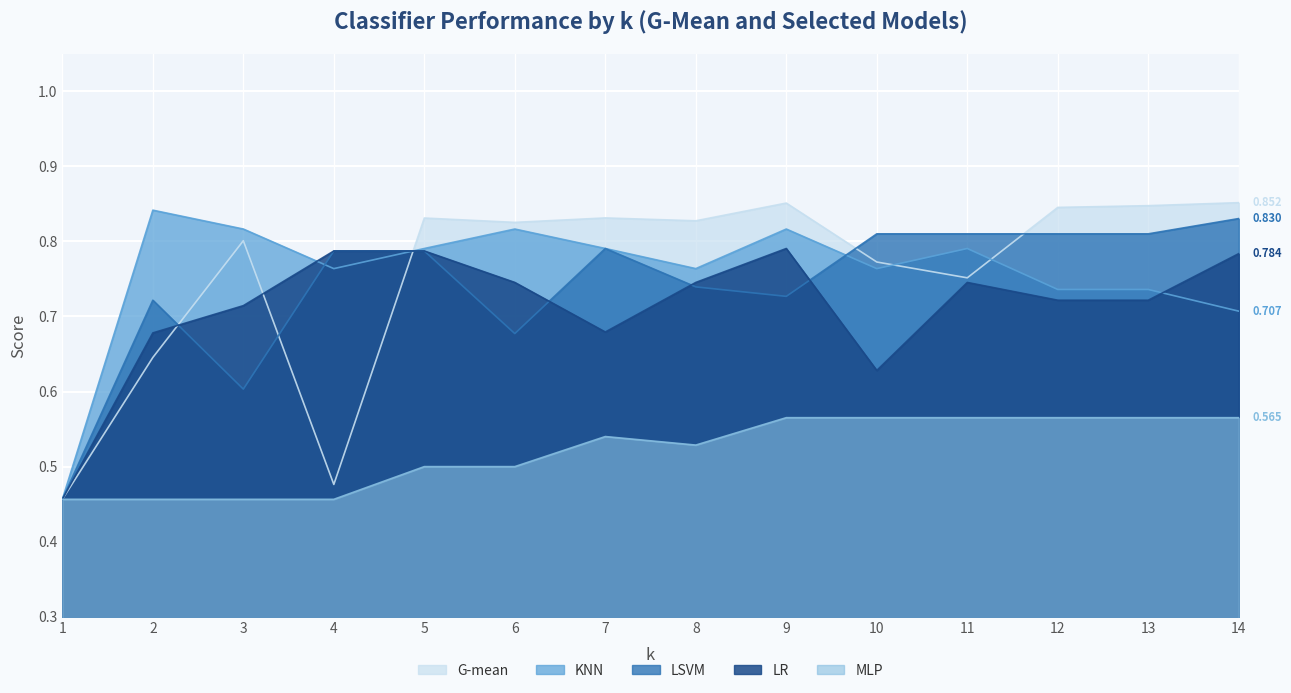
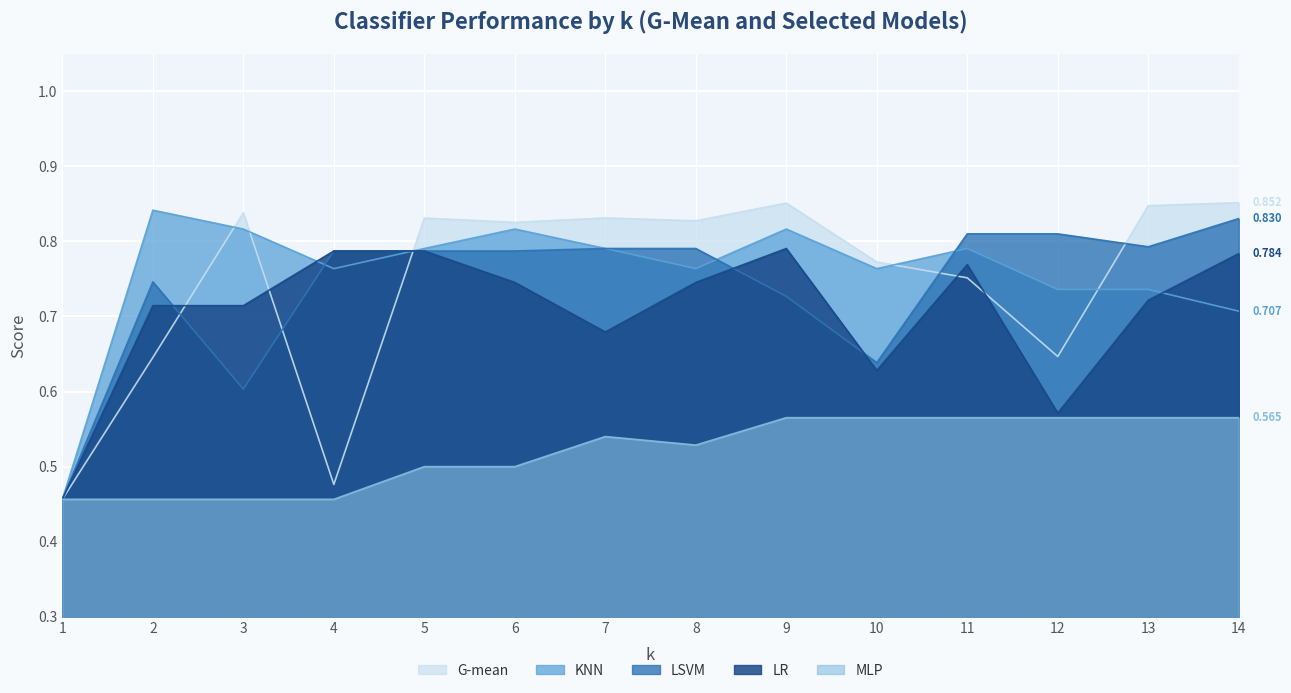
  {
    "G-mean": {
      "2": 0.65,
-     "3": 0.80,
+     "3": 0.84,
      "4": 0.48,
      "5": 0.83,
      "6": 0.83,
      "7": 0.83,
      "8": 0.83,
      "9": 0.85,
      "10": 0.77,
      "11": 0.75,
-     "12": 0.85,
+     "12": 0.65,
      "13": 0.85
    },
    "LSVM": {
-     "2": 0.72,
+     "2": 0.75,
      "3": 0.60,
-     "6": 0.68,
-     "8": 0.74,
+     "6": 0.79,
+     "8": 0.79,
      "9": 0.73,
-     "10": 0.81,
+     "10": 0.64,
      "11": 0.81,
      "12": 0.81,
-     "13": 0.81
+     "13": 0.79
    },
    "LR": {
-     "2": 0.68,
+     "2": 0.71,
      "3": 0.71,
      "6": 0.75,
      "7": 0.68,
      "8": 0.75,
      "9": 0.79,
      "10": 0.63,
-     "11": 0.75,
-     "12": 0.72,
+     "11": 0.77,
+     "12": 0.57,
      "13": 0.72
    }
  }
